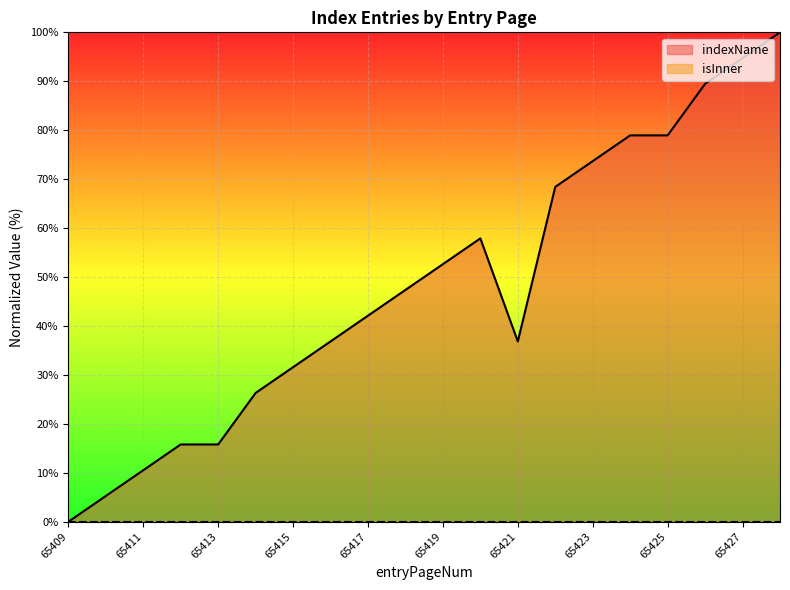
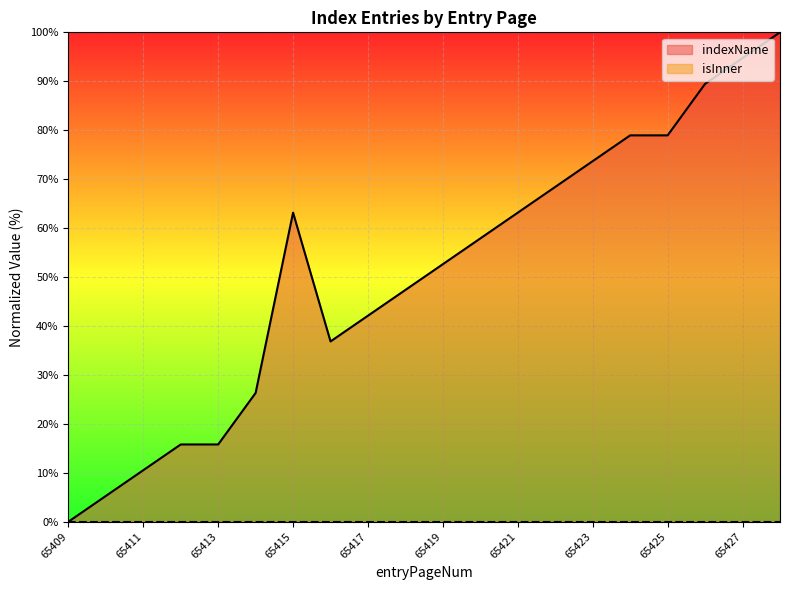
  {
    "indexName": {
      "65411": "11%",
      "65413": "16%",
-     "65415": "32%",
+     "65415": "63%",
      "65417": "42%",
      "65419": "53%",
-     "65421": "37%",
+     "65421": "63%",
      "65423": "74%",
      "65425": "79%"
    },
    "isInner": {
      "65411": "0%",
      "65413": "0%",
      "65415": "0%",
      "65417": "0%",
      "65419": "0%",
      "65421": "0%",
      "65423": "0%",
      "65425": "0%",
      "65427": "0%"
    }
  }
